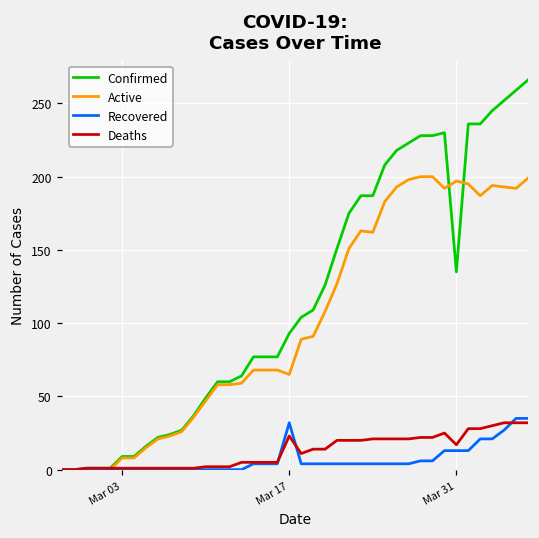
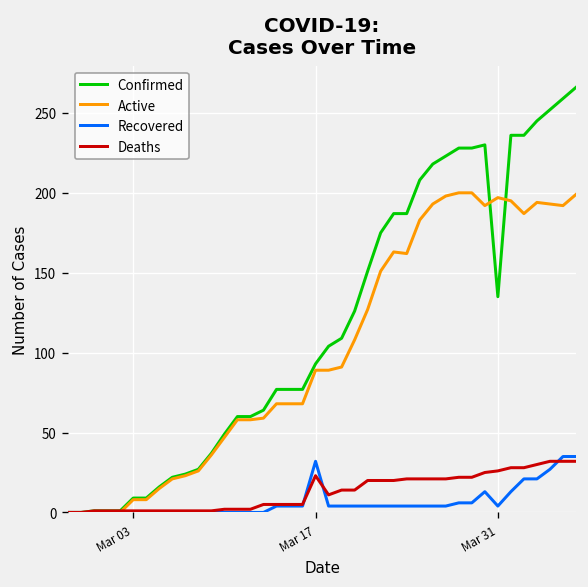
  {
    "Confirmed": {
      "Mar 17": 93,
      "Mar 31": 135
    },
    "Active": {
-     "Mar 17": 65,
+     "Mar 17": 89,
      "Mar 31": 197
    },
    "Recovered": {
      "Mar 17": 32,
-     "Mar 31": 13
+     "Mar 31": 4
    },
    "Deaths": {
      "Mar 17": 23,
-     "Mar 31": 17
+     "Mar 31": 26
    }
  }
